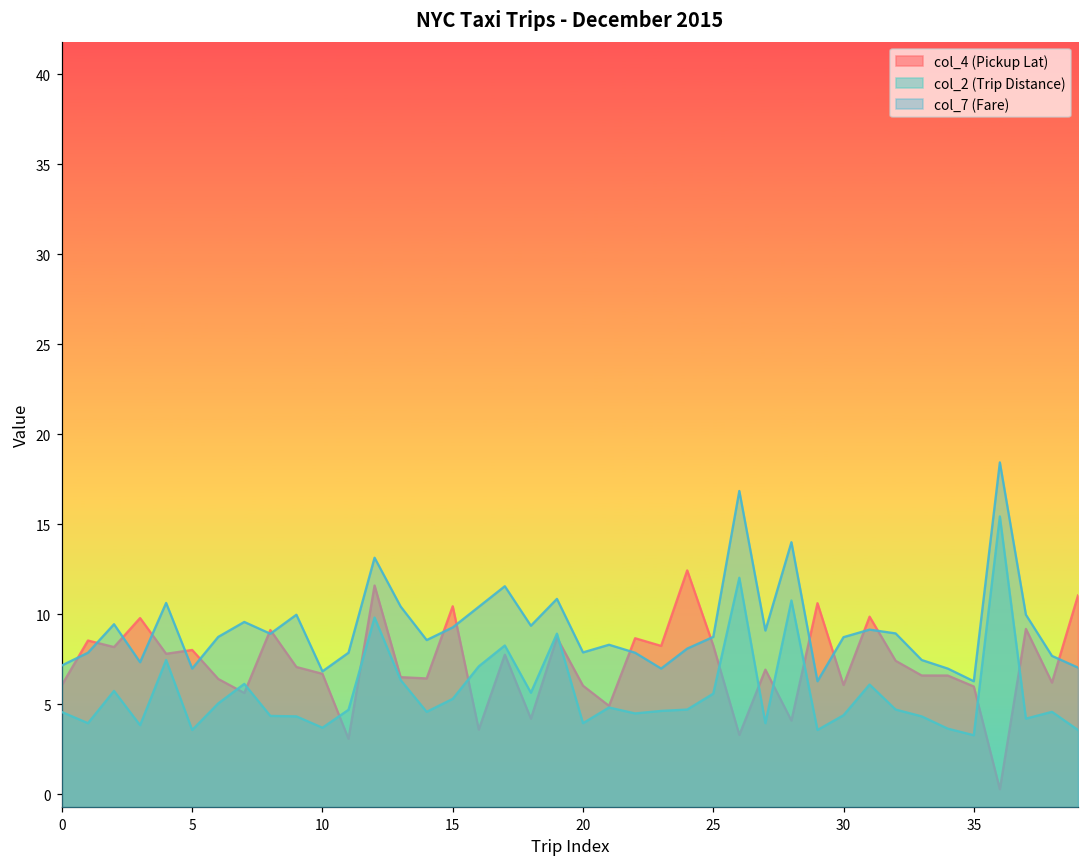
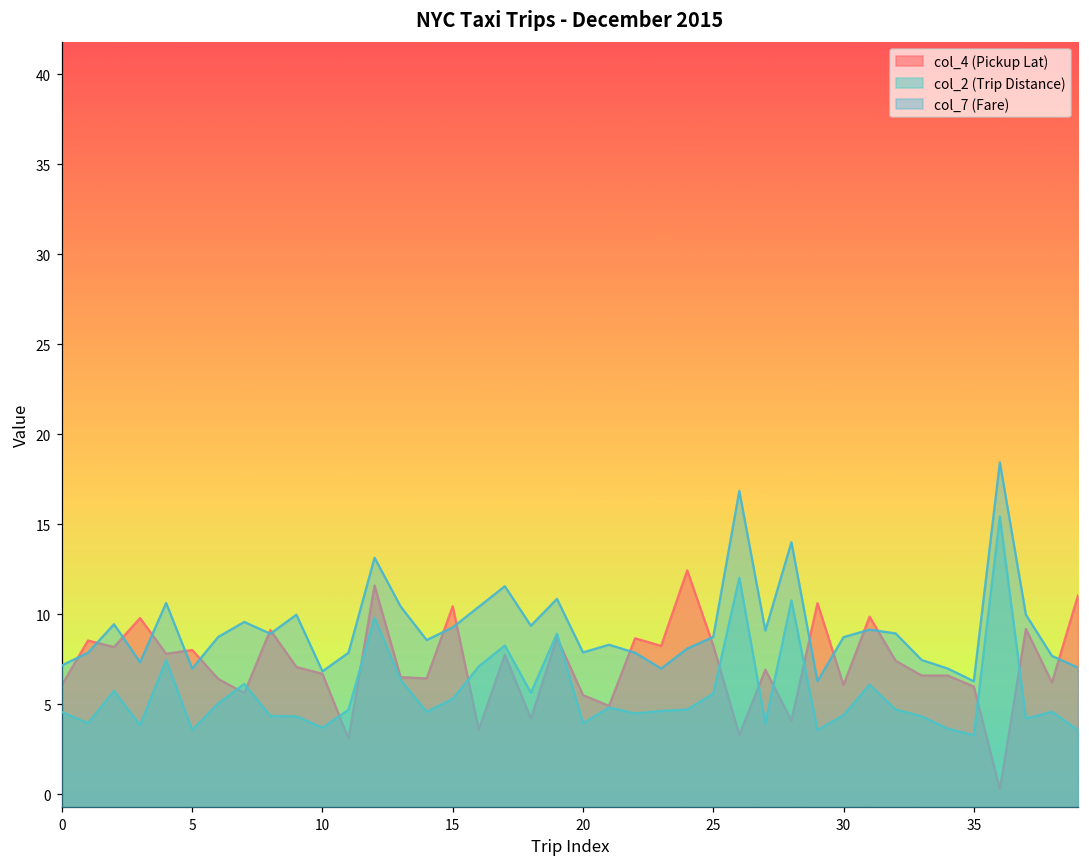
  {
    "col_4 (Pickup Lat)": {
      "0": 6.1,
      "5": 8.0,
      "15": 10.4,
-     "20": 6.0,
+     "20": 5.5,
      "25": 8.3,
      "30": 6.1,
      "35": 6.0
    }
  }
